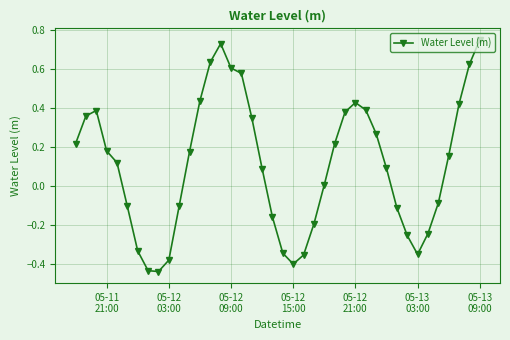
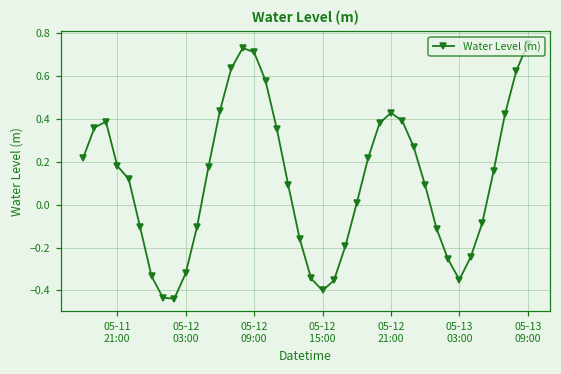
  {
    "05-11 21:00": 0.18,
-   "05-12 03:00": -0.38,
-   "05-12 09:00": 0.60,
+   "05-12 03:00": -0.32,
+   "05-12 09:00": 0.71,
    "05-12 15:00": -0.40,
    "05-12 21:00": 0.43,
    "05-13 03:00": -0.35
  }
